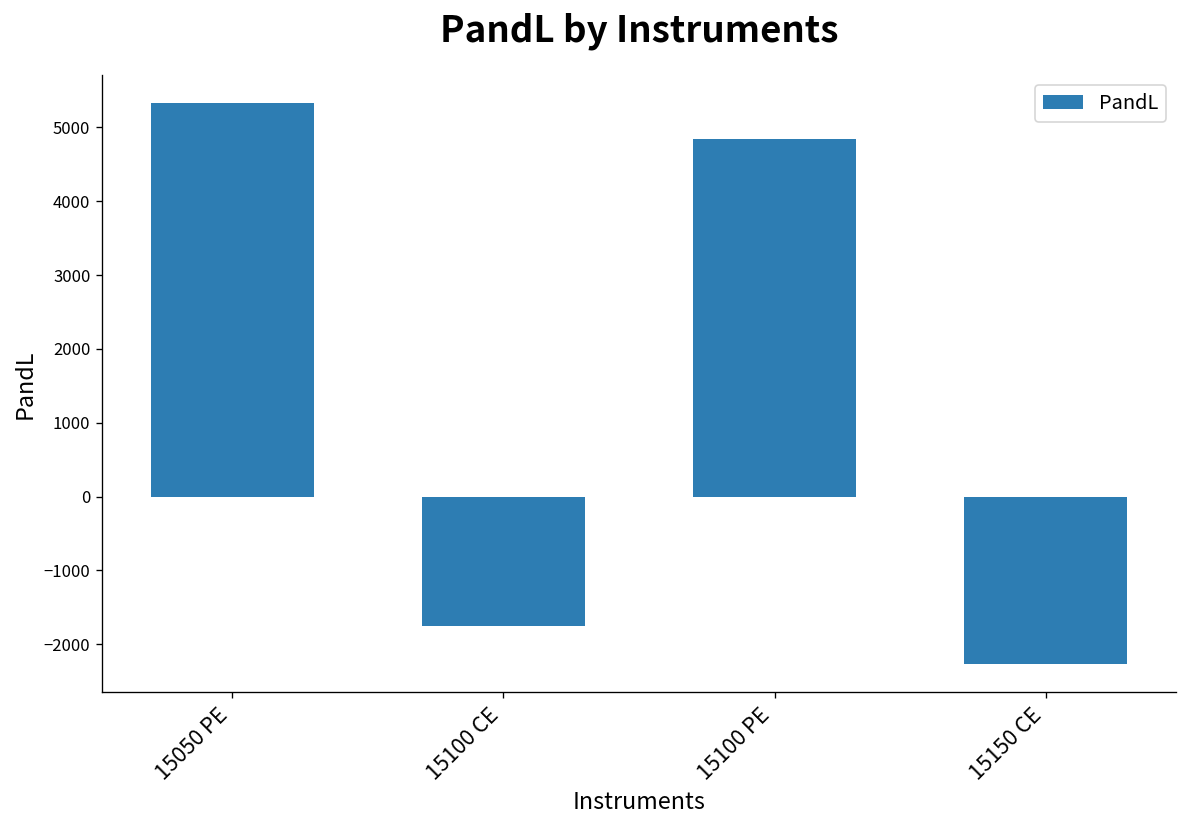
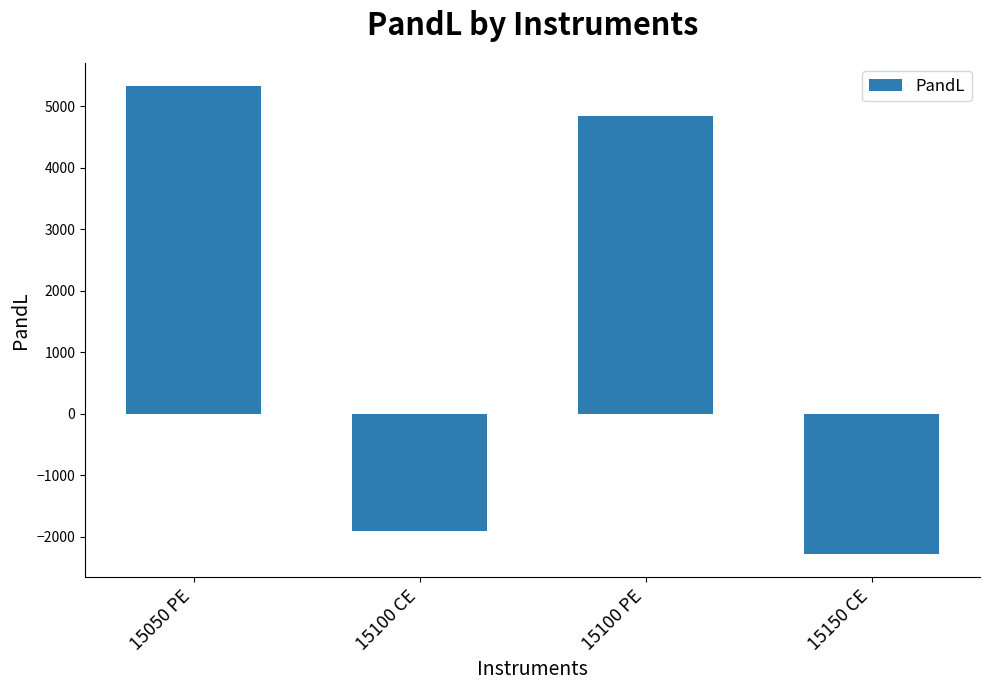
  {
    "15050 PE": 5300,
-   "15100 CE": -1800,
+   "15100 CE": -1900,
    "15100 PE": 4800,
    "15150 CE": -2300
  }
